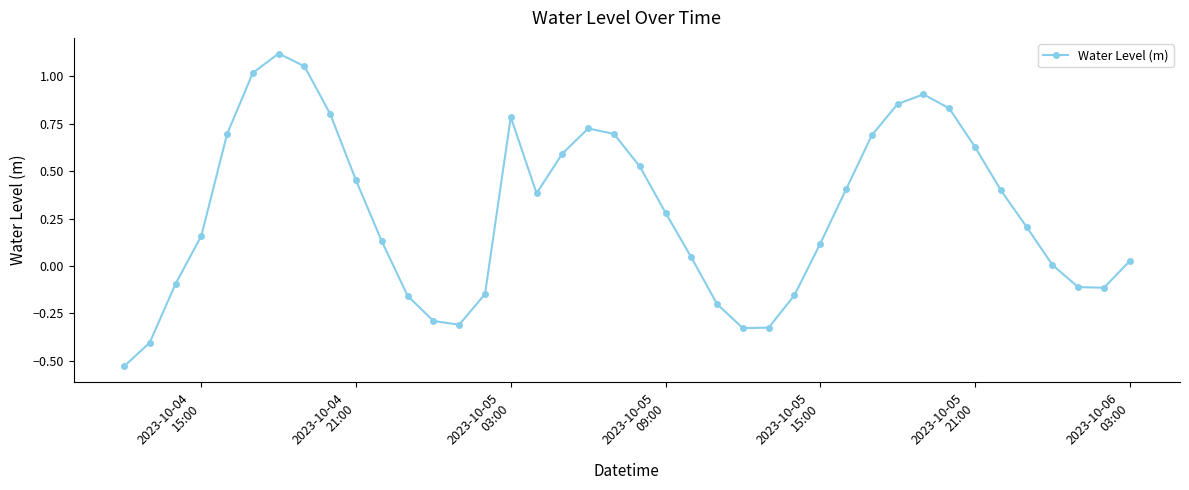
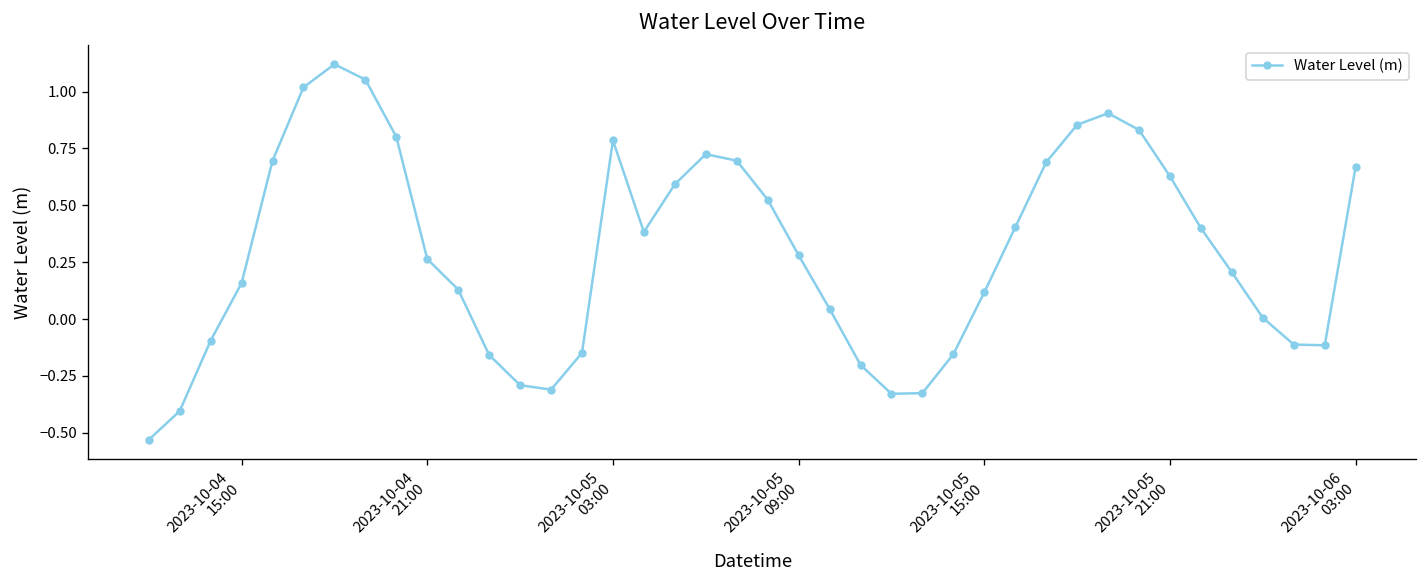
  {
    "2023-10-04 15:00": 0.16,
-   "2023-10-04 21:00": 0.45,
+   "2023-10-04 21:00": 0.26,
    "2023-10-05 03:00": 0.79,
    "2023-10-05 09:00": 0.28,
    "2023-10-05 15:00": 0.12,
    "2023-10-05 21:00": 0.63,
-   "2023-10-06 03:00": 0.03
+   "2023-10-06 03:00": 0.67
  }
